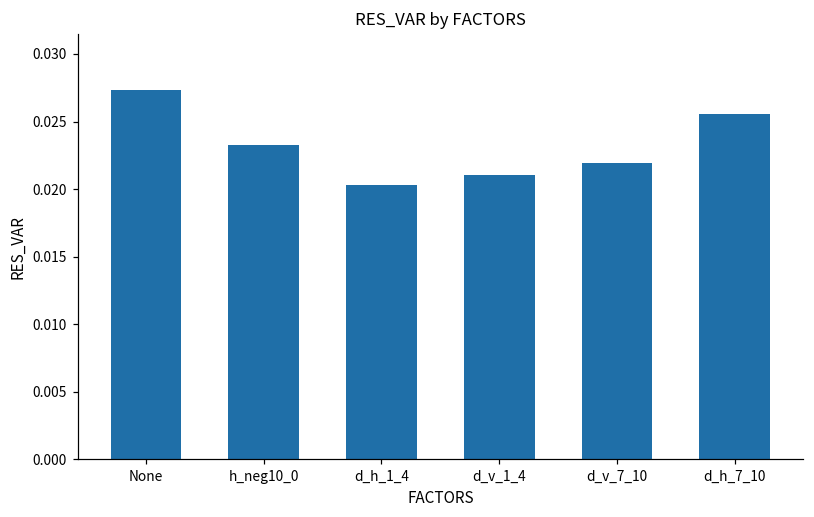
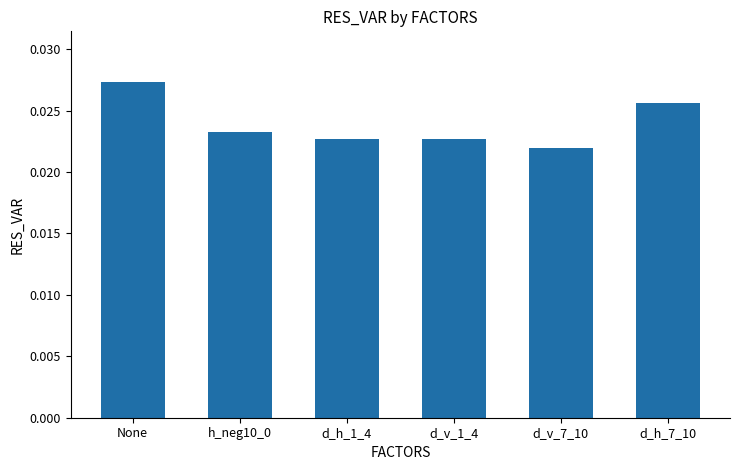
  {
    "None": 0.0273,
    "h_neg10_0": 0.0233,
-   "d_h_1_4": 0.0203,
-   "d_v_1_4": 0.0210,
+   "d_h_1_4": 0.0227,
+   "d_v_1_4": 0.0227,
    "d_v_7_10": 0.0219,
    "d_h_7_10": 0.0256
  }
